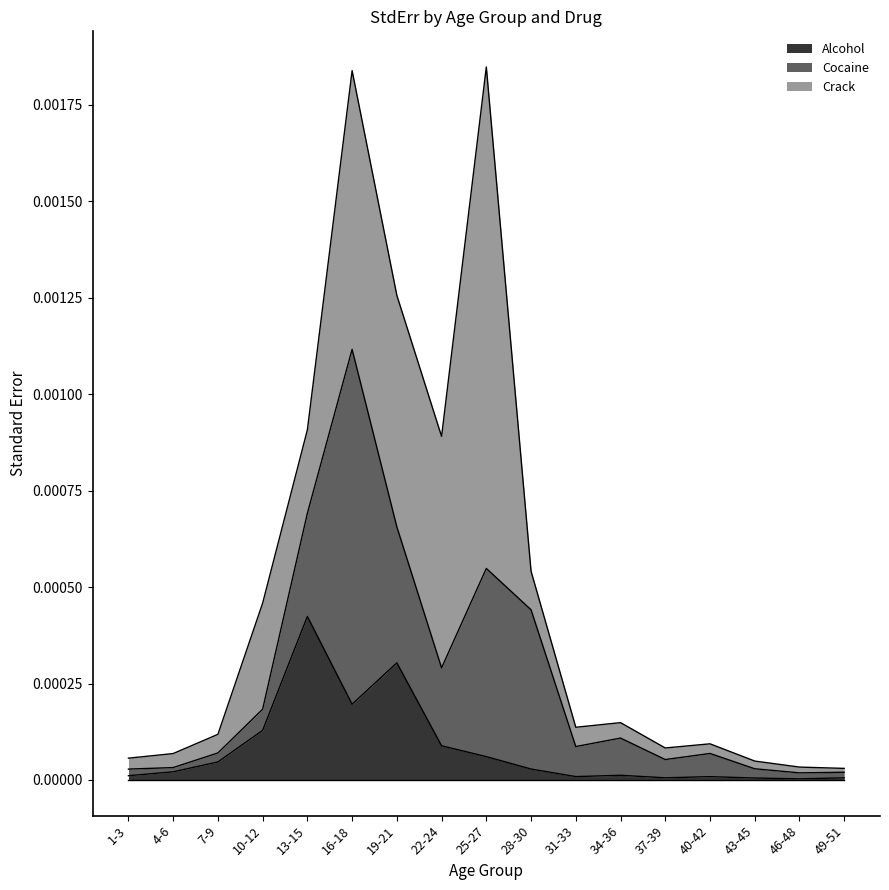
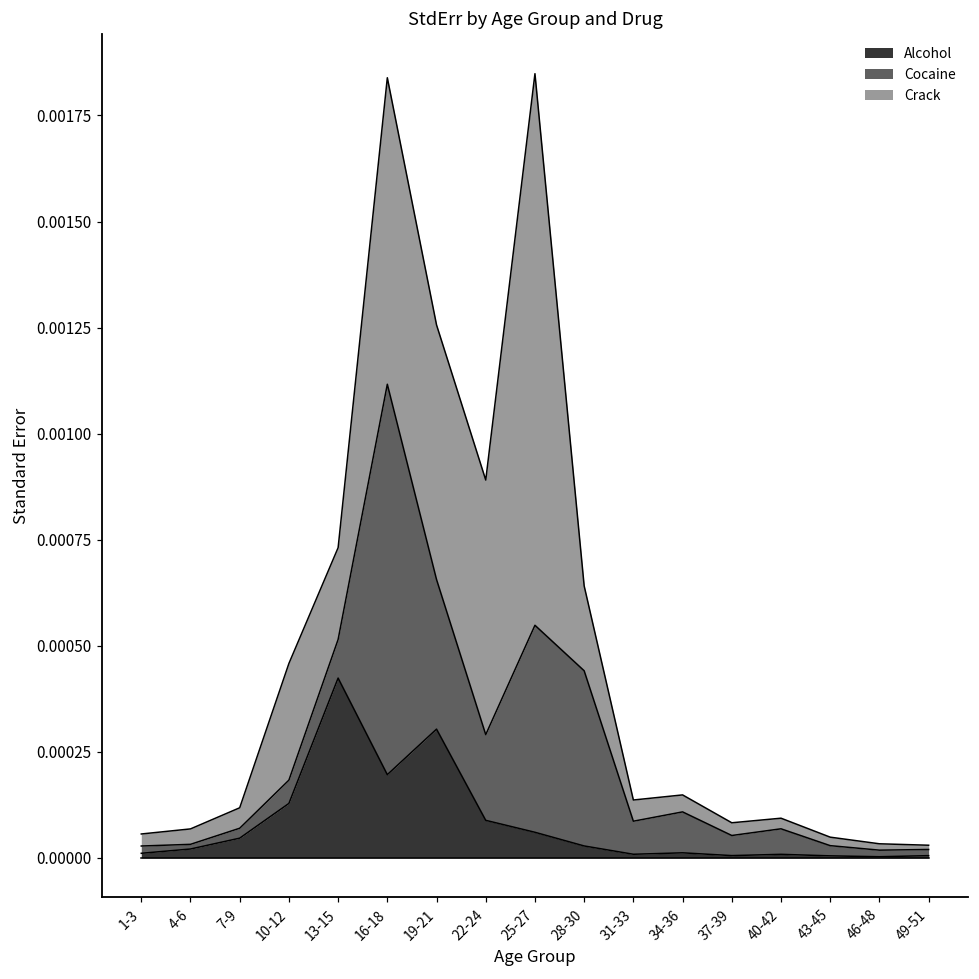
  {
    "Cocaine": {
      "1-3": 0.00002,
      "4-6": 0.00001,
      "7-9": 0.00002,
      "10-12": 0.00005,
-     "13-15": 0.00027,
+     "13-15": 0.00009,
      "16-18": 0.00092,
      "19-21": 0.00035,
      "22-24": 0.00020,
      "25-27": 0.00049,
      "28-30": 0.00041,
      "31-33": 0.00008,
      "34-36": 0.00010,
      "37-39": 0.00005,
      "40-42": 0.00006,
      "43-45": 0.00002,
      "46-48": 0.00002,
      "49-51": 0.00001
    },
    "Crack": {
      "1-3": 0.00003,
      "4-6": 0.00004,
      "7-9": 0.00005,
      "10-12": 0.00028,
      "13-15": 0.00022,
      "16-18": 0.00072,
      "19-21": 0.0006,
      "22-24": 0.0006,
      "25-27": 0.0013,
-     "28-30": 0.0001,
+     "28-30": 0.0002,
      "31-33": 0.00005,
      "34-36": 0.00004,
      "37-39": 0.00003,
      "40-42": 0.00002,
      "43-45": 0.00002,
      "46-48": 0.00002,
      "49-51": 0.00001
    }
  }
